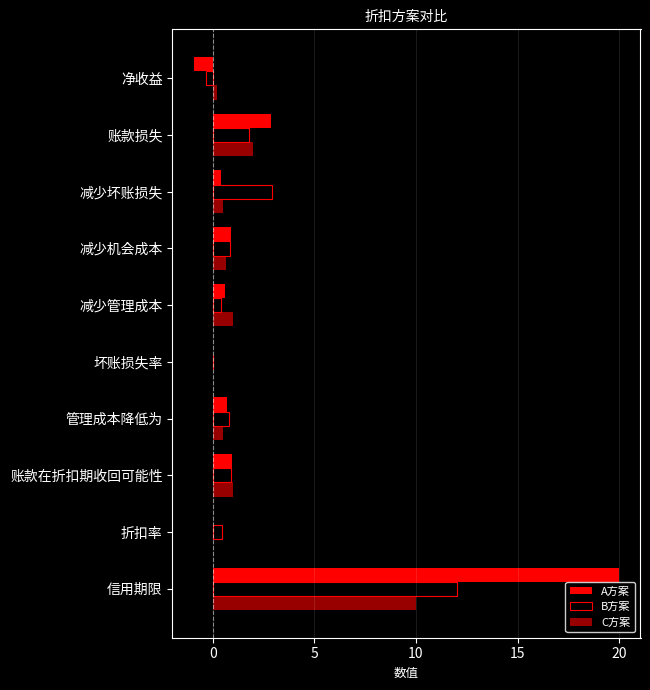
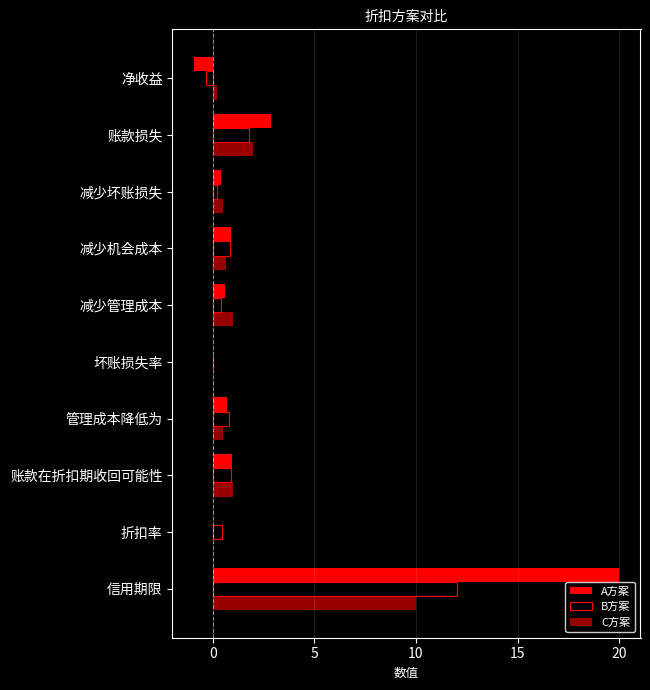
  {
    "B方案": {
      "净收益": -0.3,
      "账款损失": 1.8,
-     "减少坏账损失": 2.9,
+     "减少坏账损失": 0.2,
      "减少机会成本": 0.9,
      "减少管理成本": 0.4,
      "管理成本降低为": 0.8,
      "账款在折扣期收回可能性": 0.9,
      "折扣率": 0.5,
      "信用期限": 12.0
    }
  }
